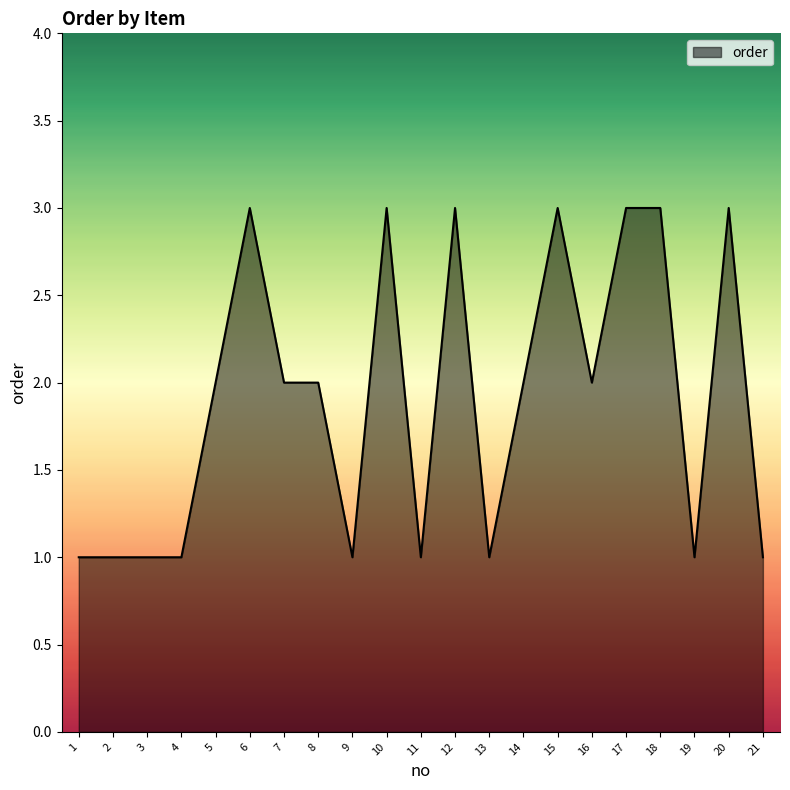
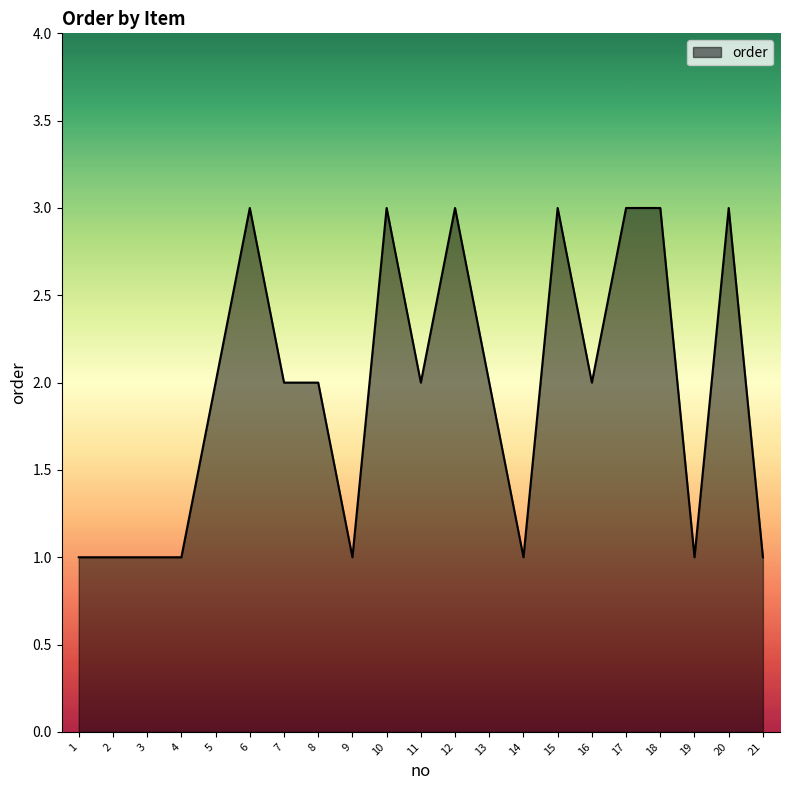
  {
    "1": 1,
    "2": 1,
    "3": 1,
    "4": 1,
    "5": 2,
    "6": 3,
    "7": 2,
    "8": 2,
    "9": 1,
    "10": 3,
-   "11": 1,
+   "11": 2,
    "12": 3,
-   "13": 1,
-   "14": 2,
+   "13": 2,
+   "14": 1,
    "15": 3,
    "16": 2,
    "17": 3,
    "18": 3,
    "19": 1,
    "20": 3,
    "21": 1
  }
